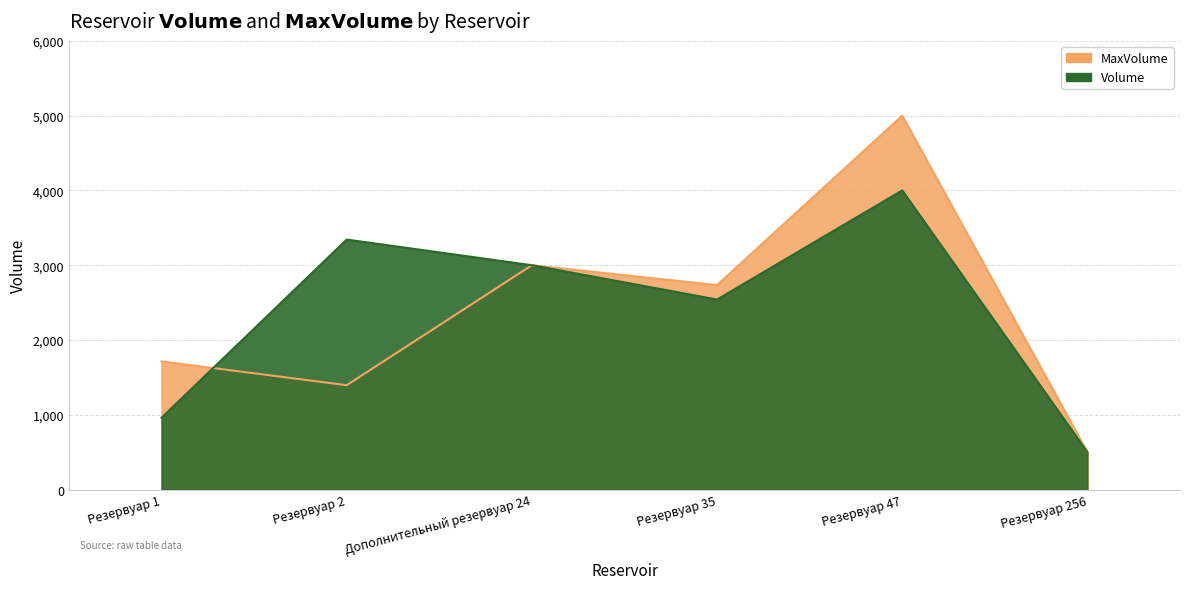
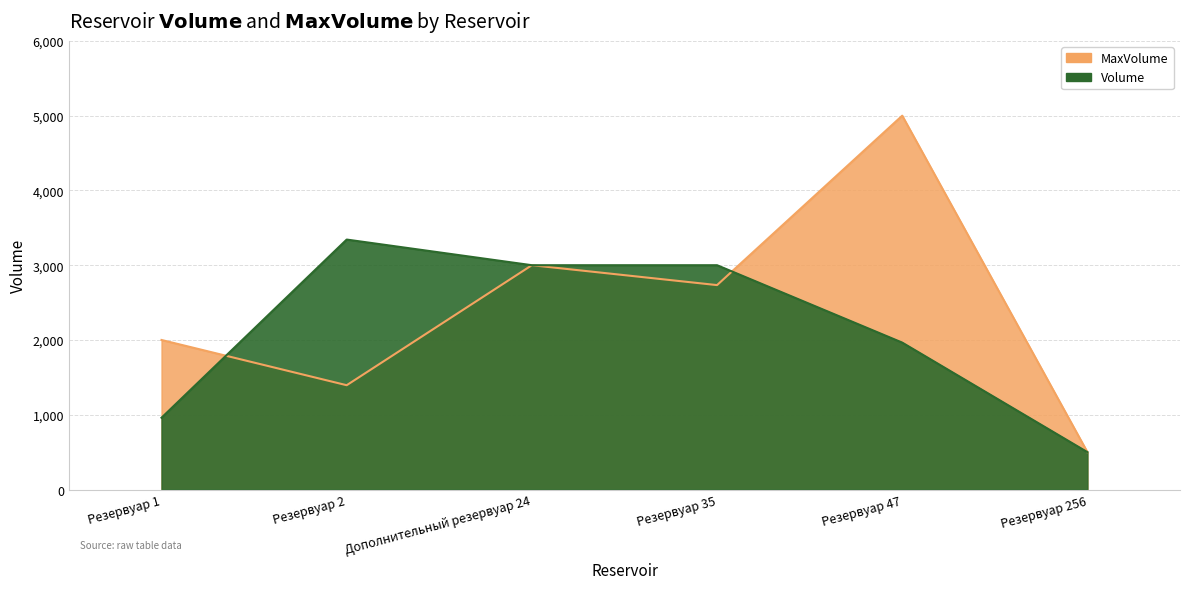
  {
    "MaxVolume": {
-     "Резервуар 1": "1,700",
+     "Резервуар 1": "2,000",
      "Резервуар 2": "1,400",
      "Резервуар 35": "2,700",
      "Резервуар 47": "5,000"
    },
    "Volume": {
      "Резервуар 1": "1,000",
      "Резервуар 2": "3,300",
-     "Резервуар 35": "2,500",
-     "Резервуар 47": "4,000"
+     "Резервуар 35": "3,000",
+     "Резервуар 47": "2,000"
    }
  }
